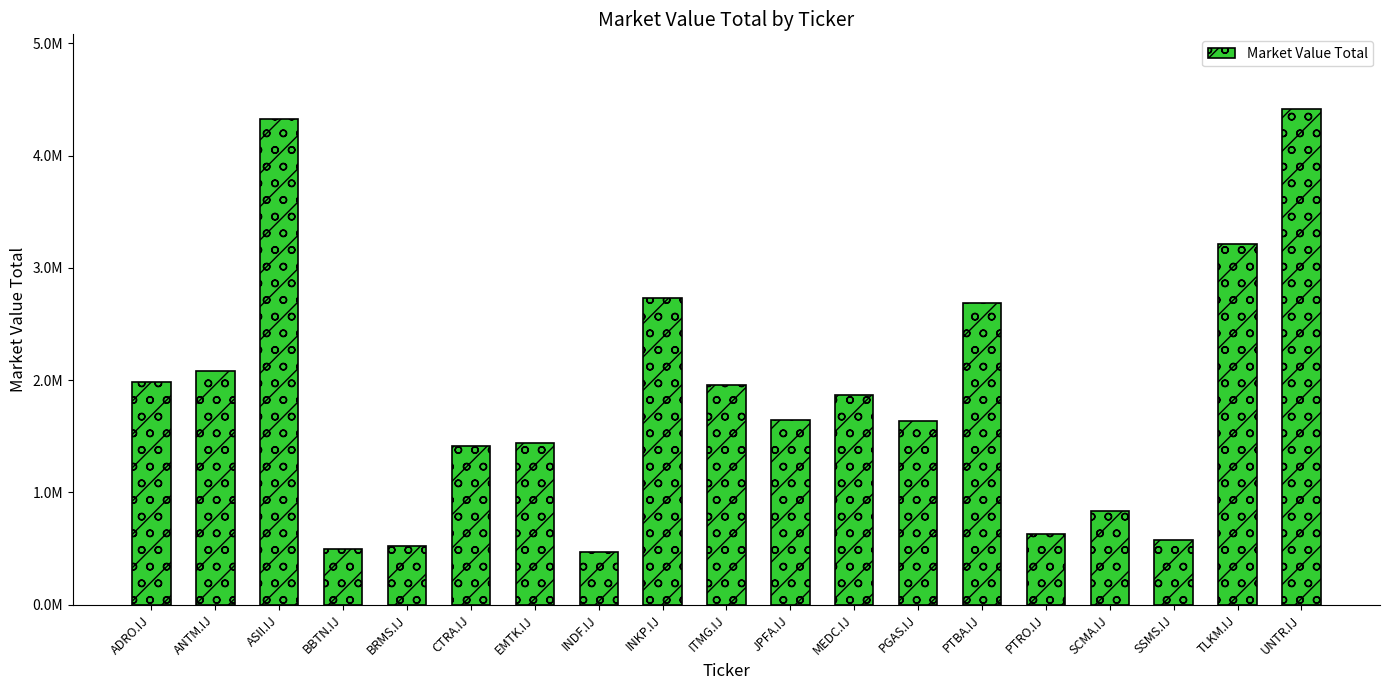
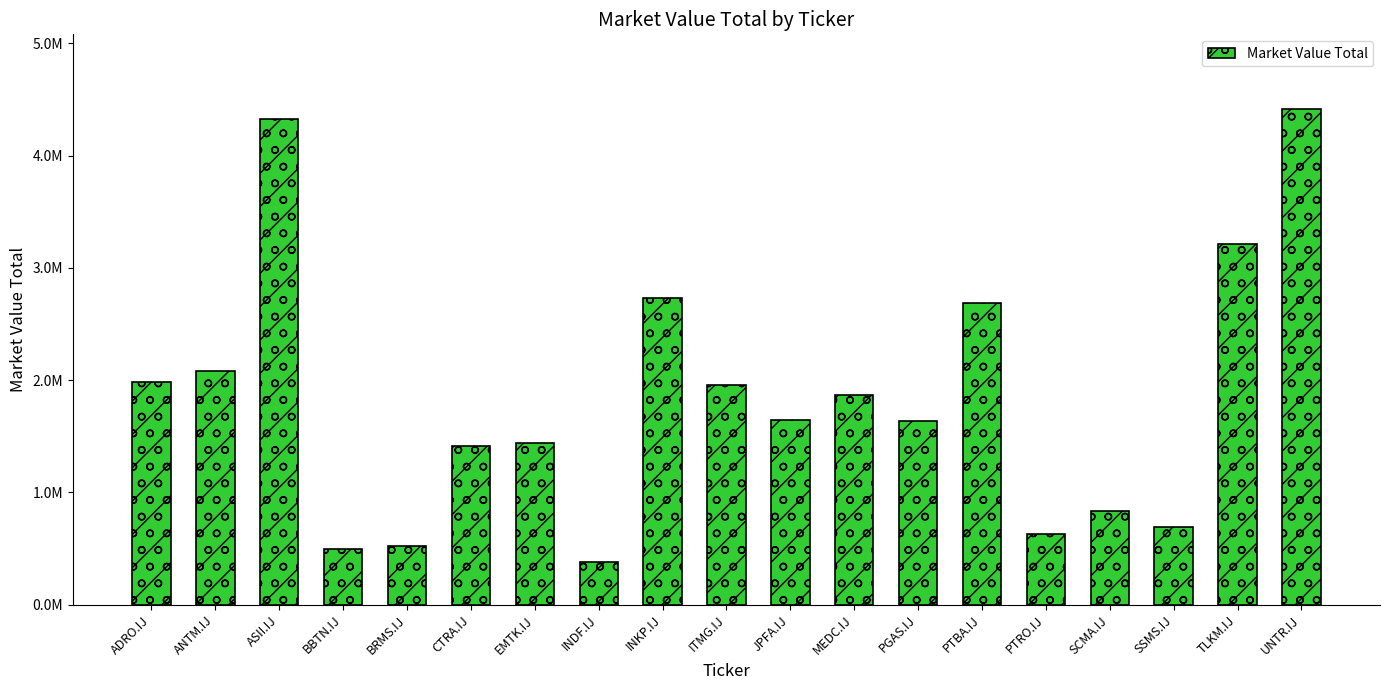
  {
    "ADRO.IJ": 1980000,
    "ANTM.IJ": 2080000,
    "ASII.IJ": 4330000,
    "BBTN.IJ": 490000,
    "BRMS.IJ": 520000,
    "CTRA.IJ": 1410000,
    "EMTK.IJ": 1440000,
-   "INDF.IJ": 470000,
+   "INDF.IJ": 380000,
    "INKP.IJ": 2730000,
    "ITMG.IJ": 1960000,
    "JPFA.IJ": 1640000,
    "MEDC.IJ": 1870000,
    "PGAS.IJ": 1640000,
    "PTBA.IJ": 2690000,
    "PTRO.IJ": 630000,
    "SCMA.IJ": 830000,
-   "SSMS.IJ": 570000,
+   "SSMS.IJ": 690000,
    "TLKM.IJ": 3210000,
    "UNTR.IJ": 4420000
  }
